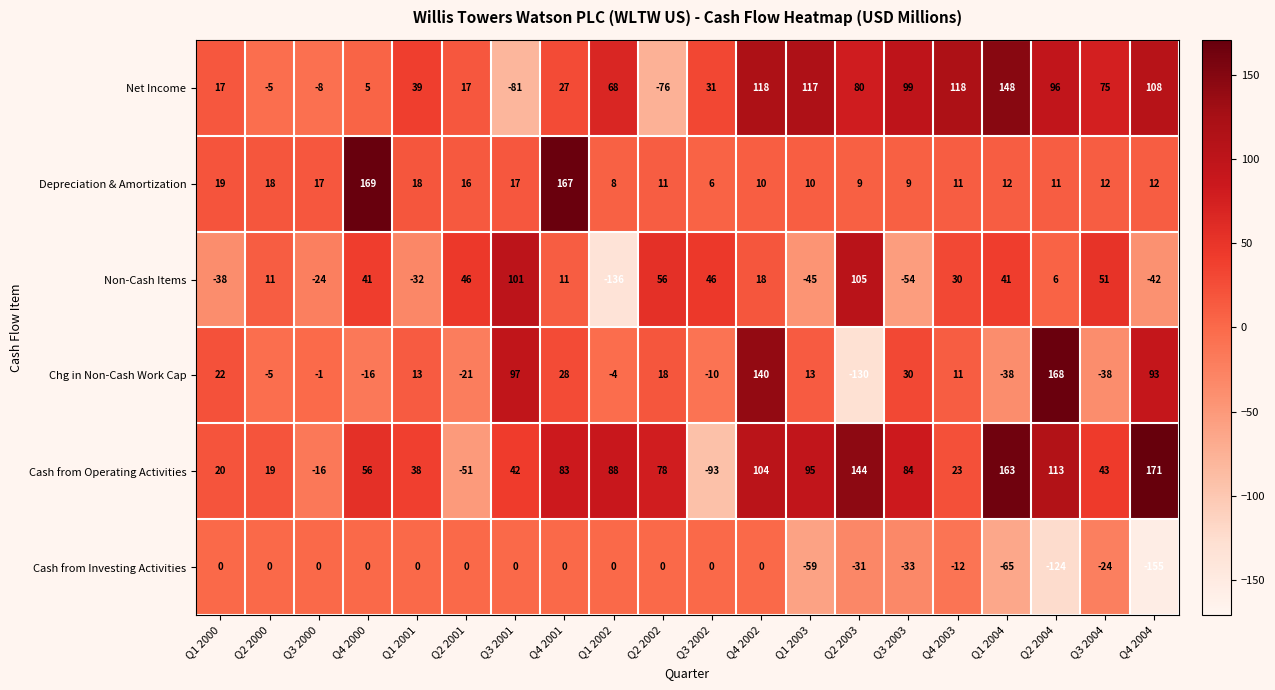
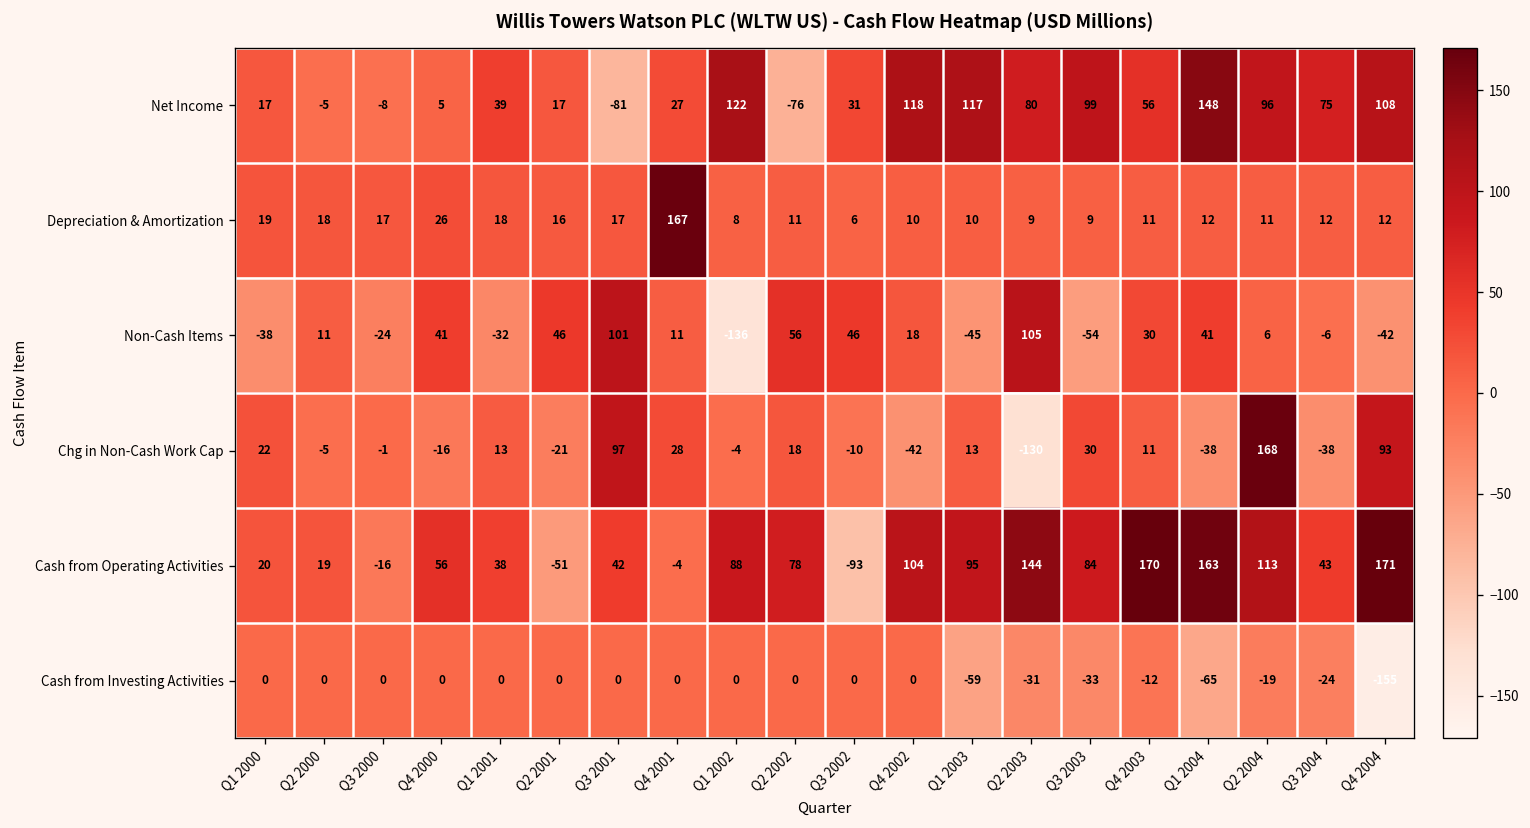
  {
    "Net Income": {
      "Q1 2000": 17,
      "Q2 2000": -5,
      "Q3 2000": -8,
      "Q4 2000": 5,
      "Q1 2001": 39,
      "Q2 2001": 17,
      "Q3 2001": -81,
      "Q4 2001": 27,
-     "Q1 2002": 68,
+     "Q1 2002": 122,
      "Q2 2002": -76,
      "Q3 2002": 31,
      "Q4 2002": 118,
      "Q1 2003": 117,
      "Q2 2003": 80,
      "Q3 2003": 99,
-     "Q4 2003": 118,
+     "Q4 2003": 56,
      "Q1 2004": 148,
      "Q2 2004": 96,
      "Q3 2004": 75,
      "Q4 2004": 108
    },
    "Depreciation & Amortization": {
      "Q1 2000": 19,
      "Q2 2000": 18,
      "Q3 2000": 17,
-     "Q4 2000": 169,
+     "Q4 2000": 26,
      "Q1 2001": 18,
      "Q2 2001": 16,
      "Q3 2001": 17,
      "Q4 2001": 167,
      "Q1 2002": 8,
      "Q2 2002": 11,
      "Q3 2002": 6,
      "Q4 2002": 10,
      "Q1 2003": 10,
      "Q2 2003": 9,
      "Q3 2003": 9,
      "Q4 2003": 11,
      "Q1 2004": 12,
      "Q2 2004": 11,
      "Q3 2004": 12,
      "Q4 2004": 12
    },
    "Non-Cash Items": {
      "Q1 2000": -38,
      "Q2 2000": 11,
      "Q3 2000": -24,
      "Q4 2000": 41,
      "Q1 2001": -32,
      "Q2 2001": 46,
      "Q3 2001": 101,
      "Q4 2001": 11,
      "Q2 2002": 56,
      "Q3 2002": 46,
      "Q4 2002": 18,
      "Q1 2003": -45,
      "Q2 2003": 105,
      "Q3 2003": -54,
      "Q4 2003": 30,
      "Q1 2004": 41,
      "Q2 2004": 6,
-     "Q3 2004": 51,
+     "Q3 2004": -6,
      "Q4 2004": -42
    },
    "Chg in Non-Cash Work Cap": {
      "Q1 2000": 22,
      "Q2 2000": -5,
      "Q3 2000": -1,
      "Q4 2000": -16,
      "Q1 2001": 13,
      "Q2 2001": -21,
      "Q3 2001": 97,
      "Q4 2001": 28,
      "Q1 2002": -4,
      "Q2 2002": 18,
      "Q3 2002": -10,
-     "Q4 2002": 140,
+     "Q4 2002": -42,
      "Q1 2003": 13,
      "Q3 2003": 30,
      "Q4 2003": 11,
      "Q1 2004": -38,
      "Q2 2004": 168,
      "Q3 2004": -38,
      "Q4 2004": 93
    },
    "Cash from Operating Activities": {
      "Q1 2000": 20,
      "Q2 2000": 19,
      "Q3 2000": -16,
      "Q4 2000": 56,
      "Q1 2001": 38,
      "Q2 2001": -51,
      "Q3 2001": 42,
-     "Q4 2001": 83,
+     "Q4 2001": -4,
      "Q1 2002": 88,
      "Q2 2002": 78,
      "Q3 2002": -93,
      "Q4 2002": 104,
      "Q1 2003": 95,
      "Q2 2003": 144,
      "Q3 2003": 84,
-     "Q4 2003": 23,
+     "Q4 2003": 170,
      "Q1 2004": 163,
      "Q2 2004": 113,
      "Q3 2004": 43,
      "Q4 2004": 171
    },
    "Cash from Investing Activities": {
      "Q1 2000": 0,
      "Q2 2000": 0,
      "Q3 2000": 0,
      "Q4 2000": 0,
      "Q1 2001": 0,
      "Q2 2001": 0,
      "Q3 2001": 0,
      "Q4 2001": 0,
      "Q1 2002": 0,
      "Q2 2002": 0,
      "Q3 2002": 0,
      "Q4 2002": 0,
      "Q1 2003": -59,
      "Q2 2003": -31,
      "Q3 2003": -33,
      "Q4 2003": -12,
      "Q1 2004": -65,
-     "Q2 2004": -124,
+     "Q2 2004": -19,
      "Q3 2004": -24
    }
  }
